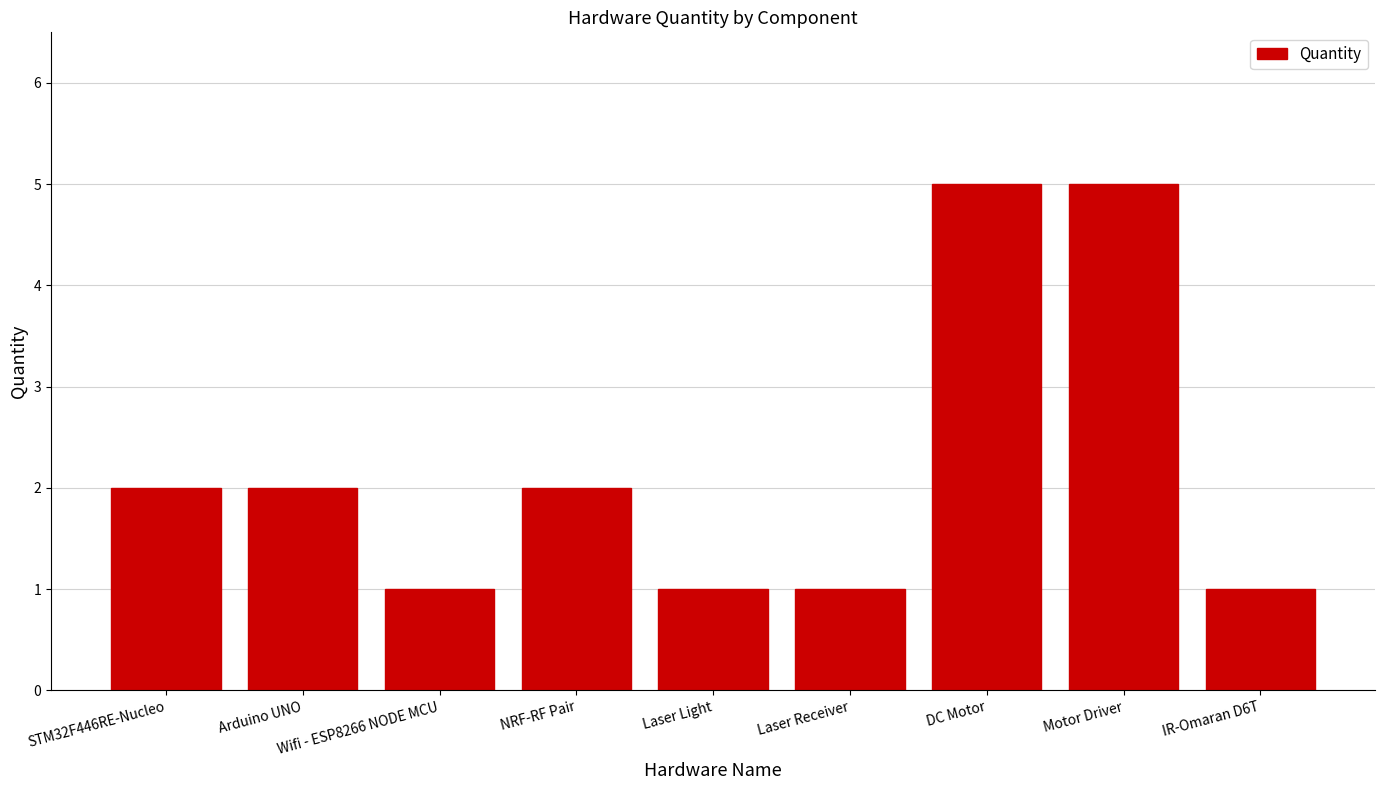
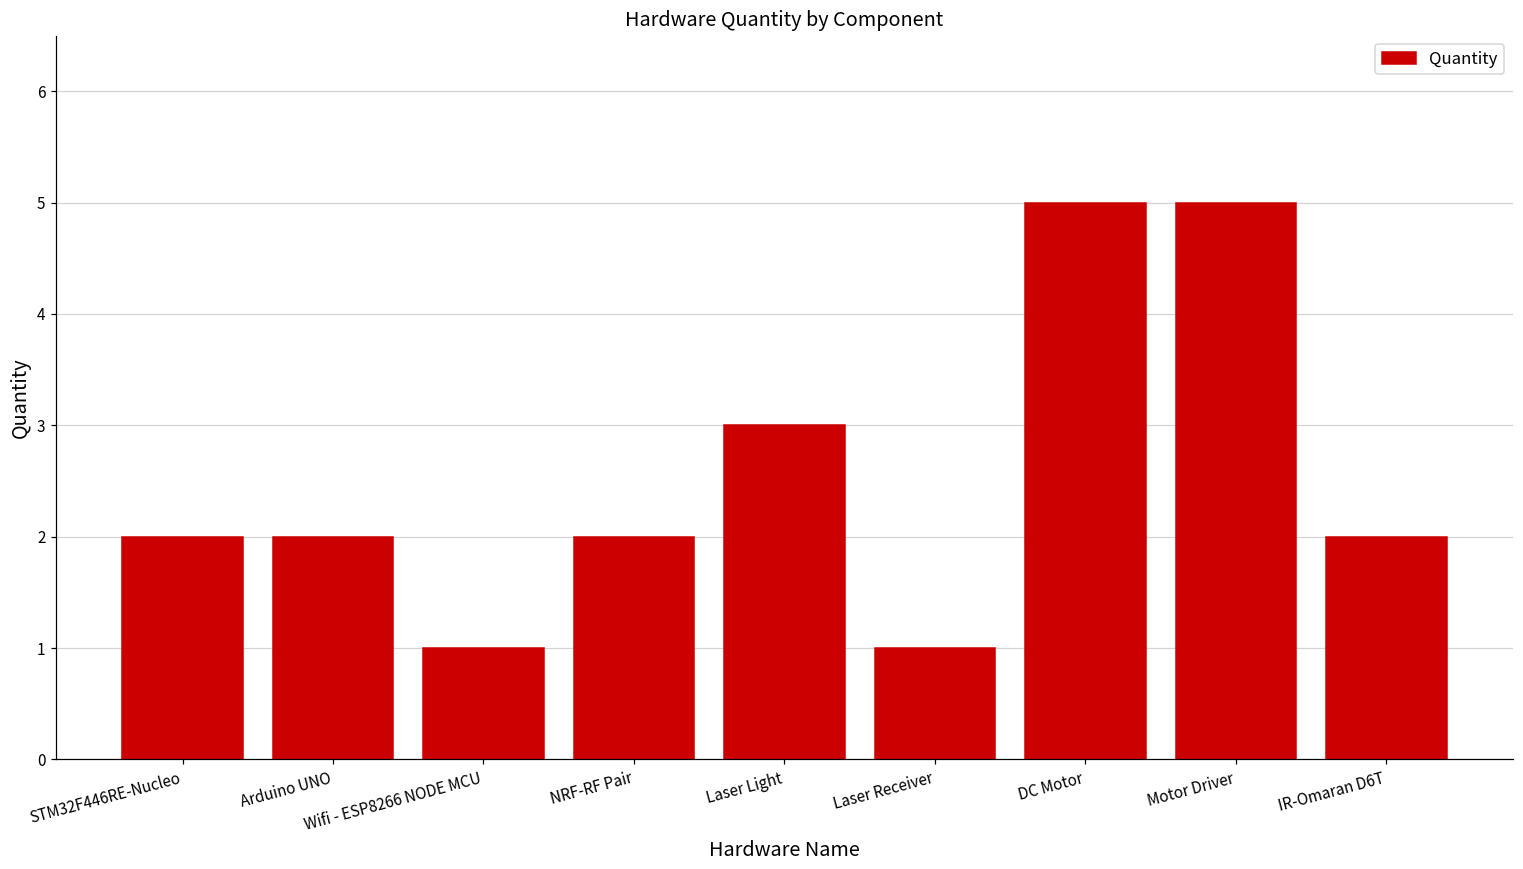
  {
    "STM32F446RE-Nucleo": 2,
    "Arduino UNO": 2,
    "Wifi - ESP8266 NODE MCU": 1,
    "NRF-RF Pair": 2,
-   "Laser Light": 1,
+   "Laser Light": 3,
    "Laser Receiver": 1,
    "DC Motor": 5,
    "Motor Driver": 5,
-   "IR-Omaran D6T": 1
+   "IR-Omaran D6T": 2
  }
